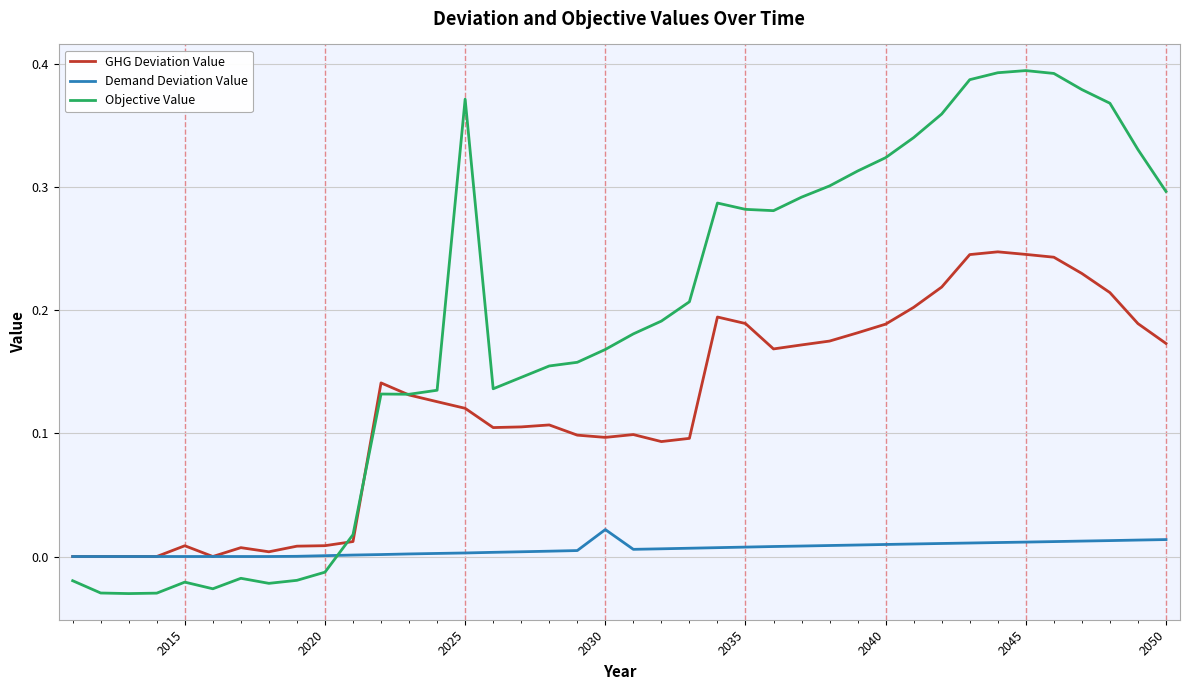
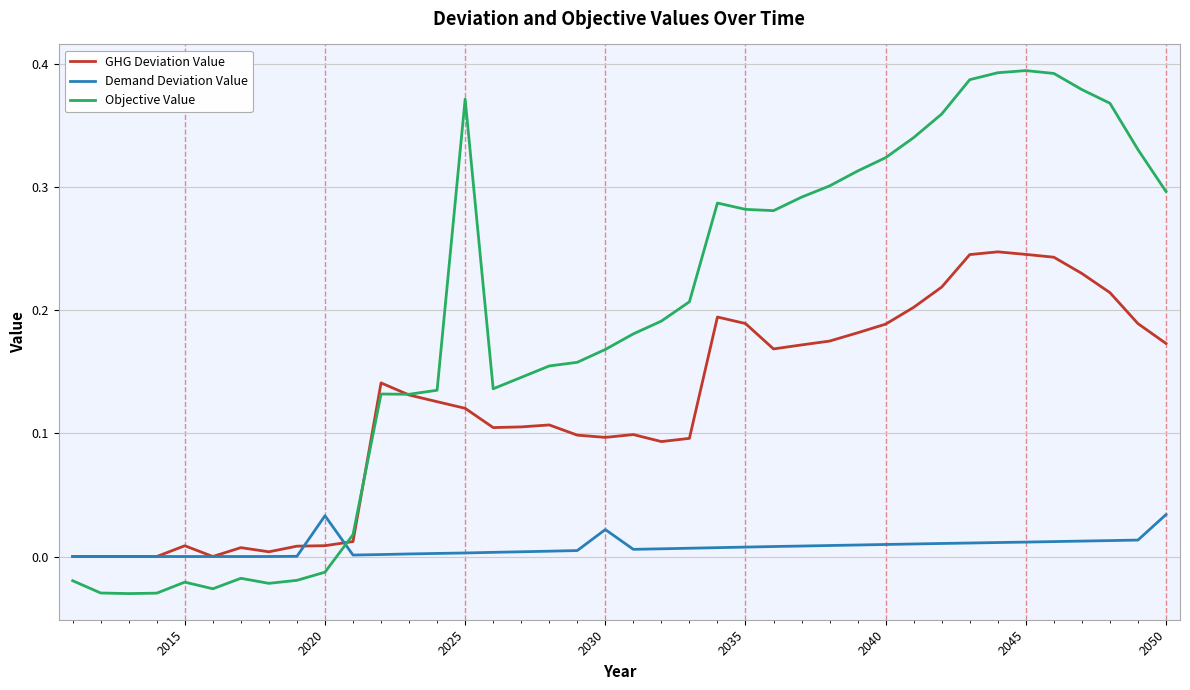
  {
    "GHG Deviation Value": {
      "2015": 0.009,
      "2020": 0.009,
      "2025": 0.120,
      "2030": 0.097,
      "2035": 0.189,
      "2040": 0.189,
      "2045": 0.245,
      "2050": 0.173
    },
    "Demand Deviation Value": {
      "2015": 0.000,
-     "2020": 0.001,
+     "2020": 0.033,
      "2025": 0.003,
      "2030": 0.022,
      "2035": 0.008,
      "2040": 0.010,
      "2045": 0.012,
-     "2050": 0.014
+     "2050": 0.034
    },
    "Objective Value": {
      "2015": -0.021,
      "2020": -0.013,
      "2025": 0.371,
      "2030": 0.168,
      "2035": 0.282,
      "2040": 0.324,
      "2045": 0.394,
      "2050": 0.296
    }
  }
